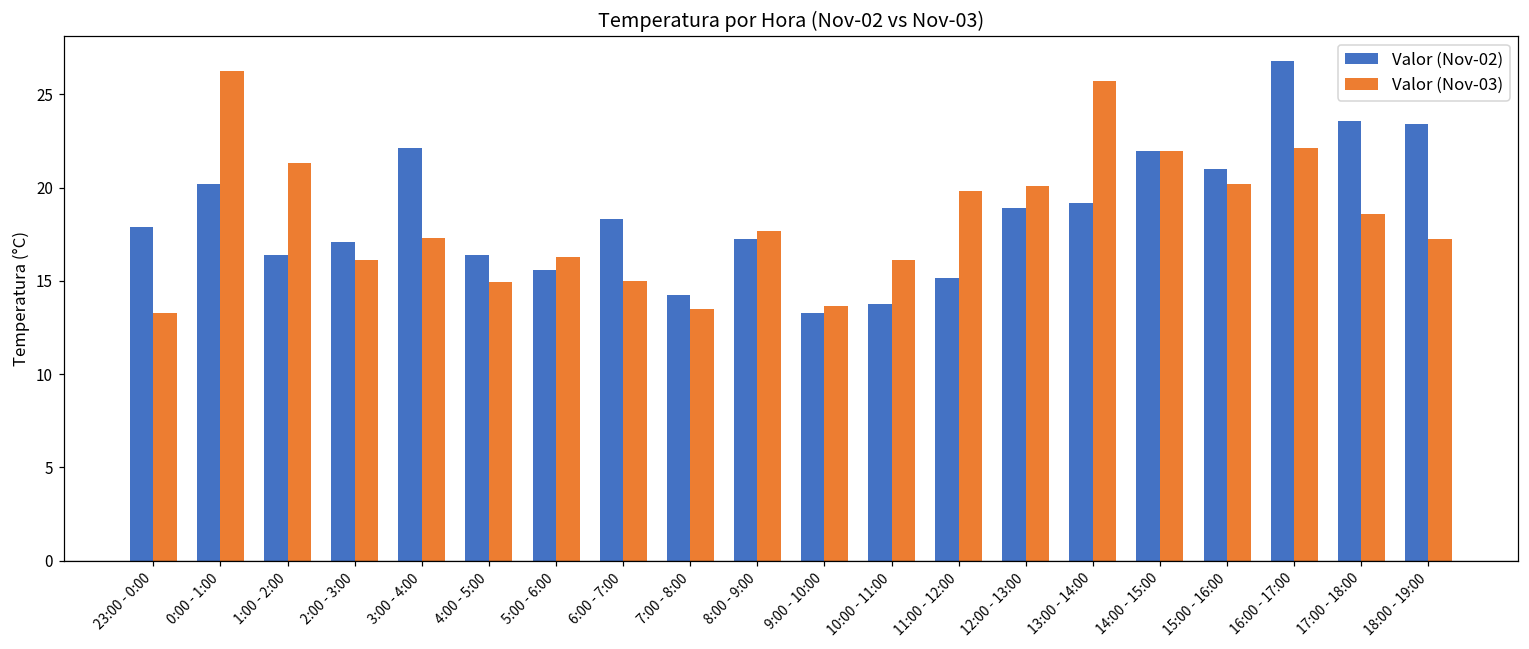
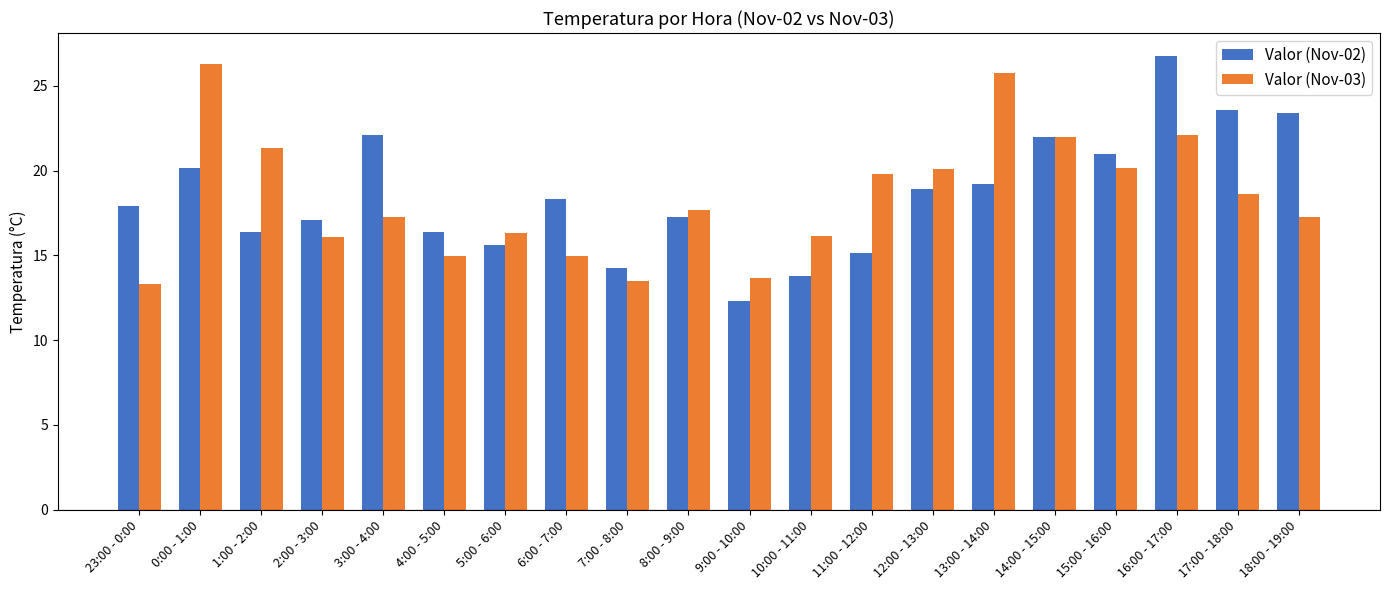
  {
    "Valor (Nov-02)": {
      "23:00 - 0:00": 17.9,
      "0:00 - 1:00": 20.2,
      "1:00 - 2:00": 16.4,
      "2:00 - 3:00": 17.1,
      "3:00 - 4:00": 22.1,
      "4:00 - 5:00": 16.4,
      "5:00 - 6:00": 15.6,
      "6:00 - 7:00": 18.3,
      "7:00 - 8:00": 14.3,
      "8:00 - 9:00": 17.3,
-     "9:00 - 10:00": 13.3,
+     "9:00 - 10:00": 12.3,
      "10:00 - 11:00": 13.8,
      "11:00 - 12:00": 15.2,
      "12:00 - 13:00": 18.9,
      "13:00 - 14:00": 19.2,
      "14:00 - 15:00": 22.0,
      "15:00 - 16:00": 21.0,
      "16:00 - 17:00": 26.8,
      "17:00 - 18:00": 23.6,
      "18:00 - 19:00": 23.4
    },
    "Valor (Nov-03)": {
      "23:00 - 0:00": 13.3,
      "0:00 - 1:00": 26.3,
      "1:00 - 2:00": 21.3,
      "2:00 - 3:00": 16.1,
      "3:00 - 4:00": 17.3,
      "4:00 - 5:00": 15.0,
      "5:00 - 6:00": 16.3,
      "6:00 - 7:00": 15.0,
      "7:00 - 8:00": 13.5,
      "8:00 - 9:00": 17.7,
      "9:00 - 10:00": 13.7,
      "10:00 - 11:00": 16.1,
      "11:00 - 12:00": 19.8,
      "12:00 - 13:00": 20.1,
      "13:00 - 14:00": 25.7,
      "14:00 - 15:00": 22.0,
      "15:00 - 16:00": 20.2,
      "16:00 - 17:00": 22.1,
      "17:00 - 18:00": 18.6,
      "18:00 - 19:00": 17.3
    }
  }
